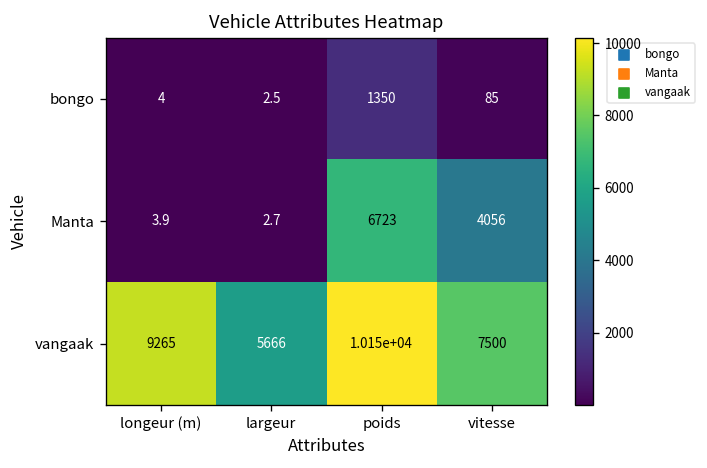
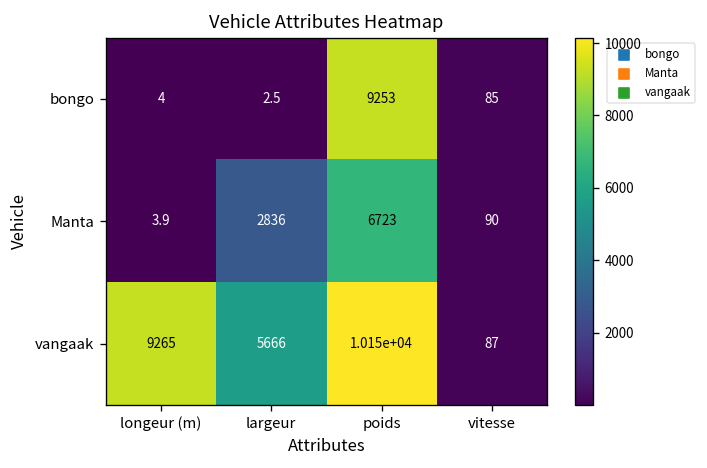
  {
    "bongo": {
      "longeur (m)": "4",
      "largeur": "2.5",
-     "poids": "1350",
+     "poids": "9253",
      "vitesse": "85"
    },
    "Manta": {
      "longeur (m)": "3.9",
-     "largeur": "2.7",
+     "largeur": "2836",
      "poids": "6723",
-     "vitesse": "4056"
+     "vitesse": "90"
    },
    "vangaak": {
      "longeur (m)": "9265",
      "largeur": "5666",
      "poids": "1.015e+04",
-     "vitesse": "7500"
+     "vitesse": "87"
    }
  }
